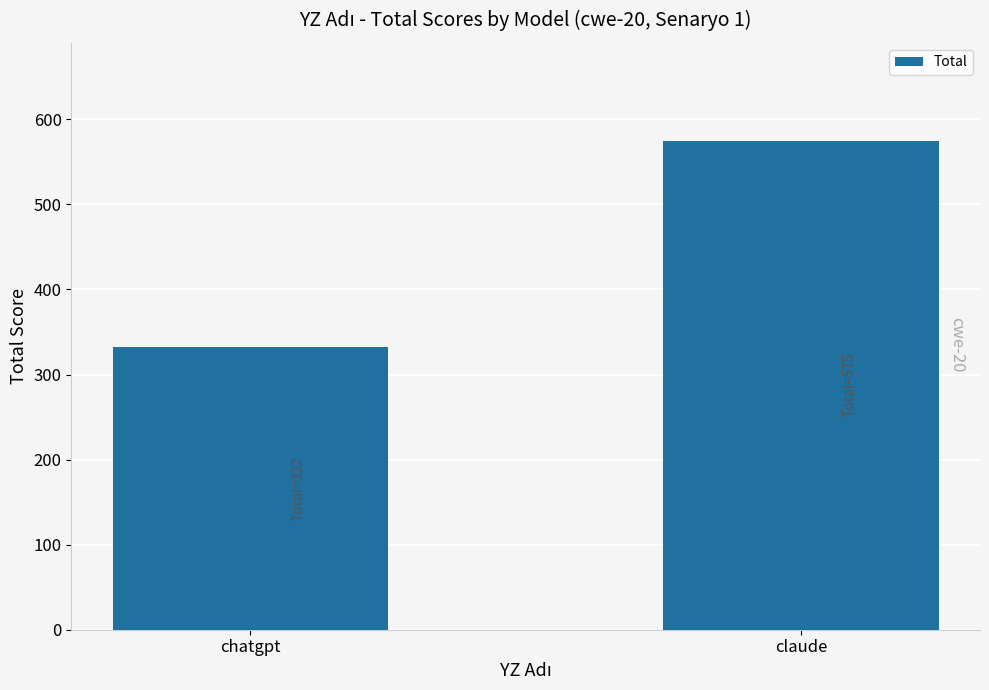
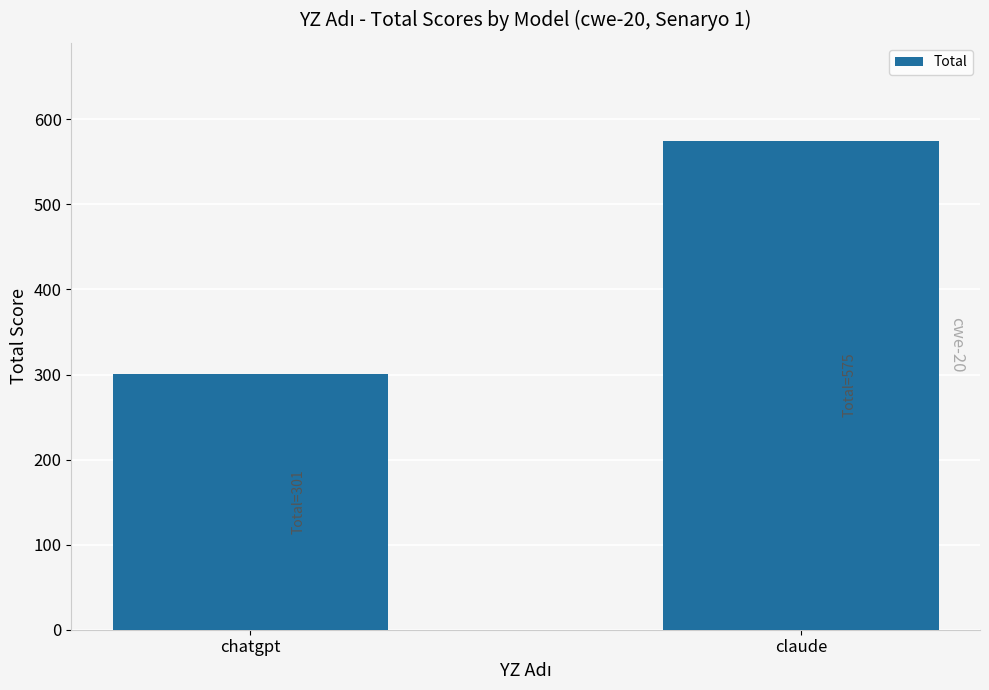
  {
-   "chatgpt": 332,
+   "chatgpt": 301,
    "claude": 575
  }
